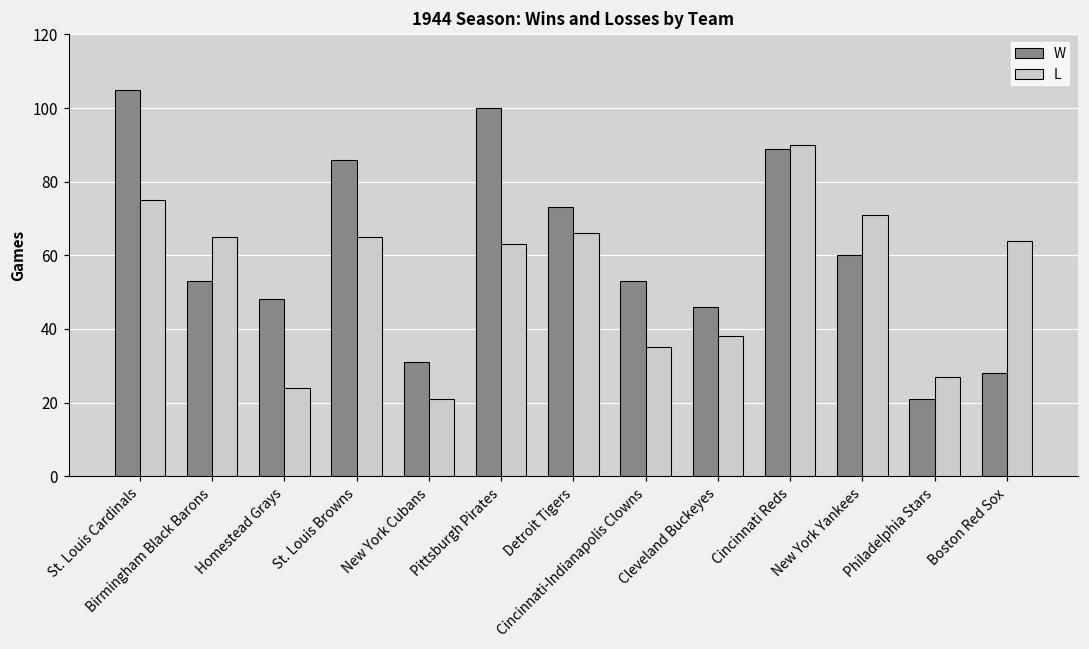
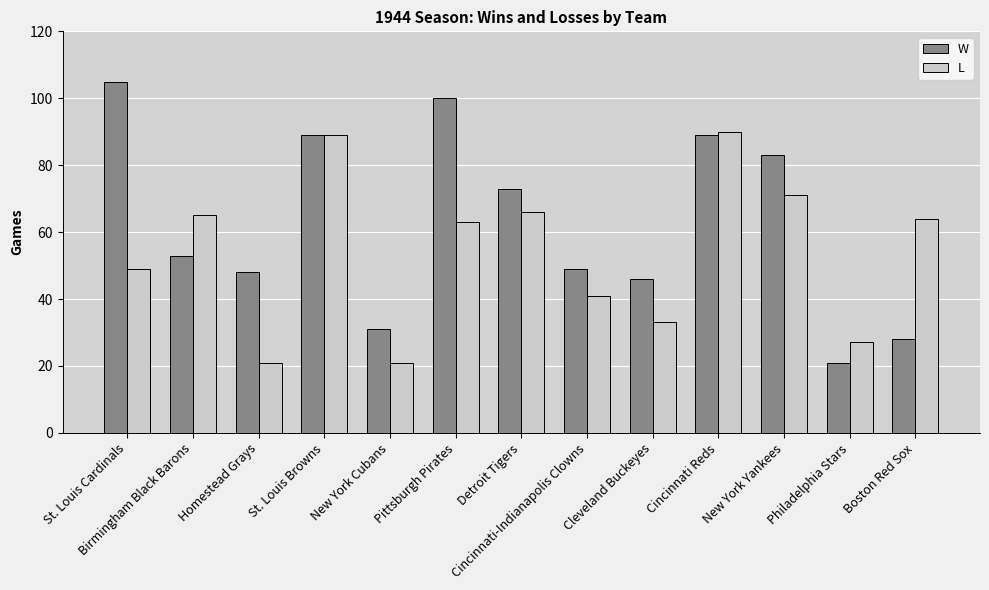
  {
    "W": {
      "St. Louis Cardinals": 105,
      "Birmingham Black Barons": 53,
      "Homestead Grays": 48,
-     "St. Louis Browns": 86,
+     "St. Louis Browns": 89,
      "New York Cubans": 31,
      "Pittsburgh Pirates": 100,
      "Detroit Tigers": 73,
-     "Cincinnati-Indianapolis Clowns": 53,
+     "Cincinnati-Indianapolis Clowns": 49,
      "Cleveland Buckeyes": 46,
      "Cincinnati Reds": 89,
-     "New York Yankees": 60,
+     "New York Yankees": 83,
      "Philadelphia Stars": 21,
      "Boston Red Sox": 28
    },
    "L": {
-     "St. Louis Cardinals": 75,
+     "St. Louis Cardinals": 49,
      "Birmingham Black Barons": 65,
-     "Homestead Grays": 24,
-     "St. Louis Browns": 65,
+     "Homestead Grays": 21,
+     "St. Louis Browns": 89,
      "New York Cubans": 21,
      "Pittsburgh Pirates": 63,
      "Detroit Tigers": 66,
-     "Cincinnati-Indianapolis Clowns": 35,
-     "Cleveland Buckeyes": 38,
+     "Cincinnati-Indianapolis Clowns": 41,
+     "Cleveland Buckeyes": 33,
      "Cincinnati Reds": 90,
      "New York Yankees": 71,
      "Philadelphia Stars": 27,
      "Boston Red Sox": 64
    }
  }
